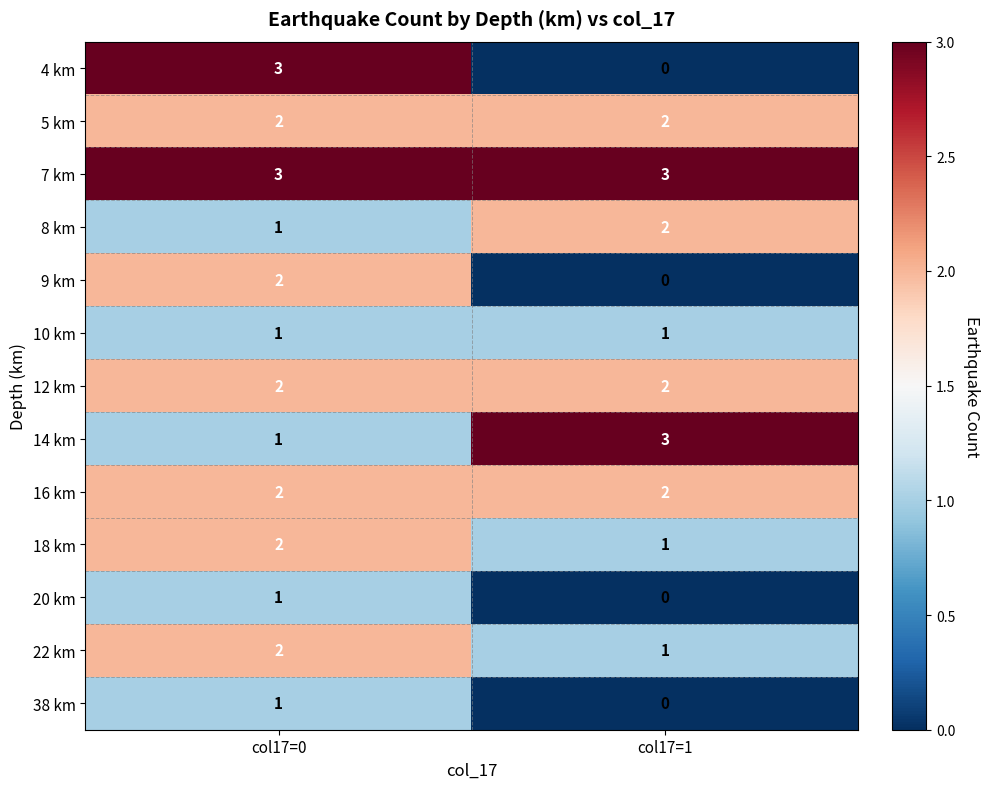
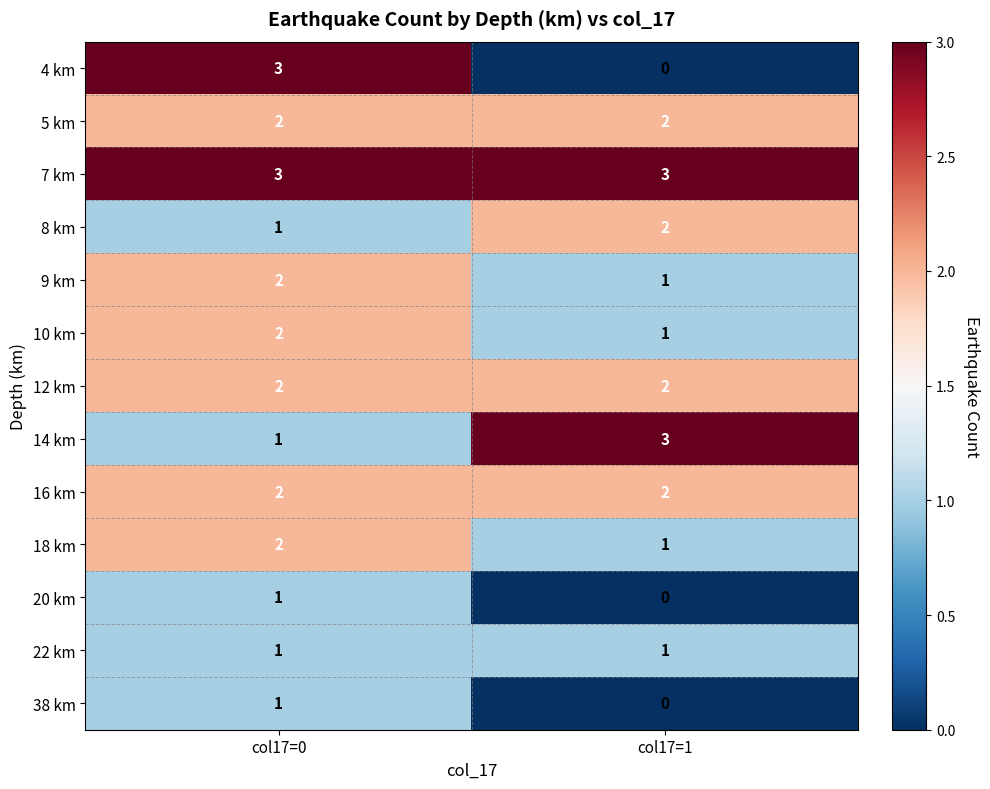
  {
    "4 km": {
      "col17=0": 3,
      "col17=1": 0
    },
    "5 km": {
      "col17=0": 2,
      "col17=1": 2
    },
    "7 km": {
      "col17=0": 3,
      "col17=1": 3
    },
    "8 km": {
      "col17=0": 1,
      "col17=1": 2
    },
    "9 km": {
      "col17=0": 2,
-     "col17=1": 0
+     "col17=1": 1
    },
    "10 km": {
-     "col17=0": 1,
+     "col17=0": 2,
      "col17=1": 1
    },
    "12 km": {
      "col17=0": 2,
      "col17=1": 2
    },
    "14 km": {
      "col17=0": 1,
      "col17=1": 3
    },
    "16 km": {
      "col17=0": 2,
      "col17=1": 2
    },
    "18 km": {
      "col17=0": 2,
      "col17=1": 1
    },
    "20 km": {
      "col17=0": 1,
      "col17=1": 0
    },
    "22 km": {
-     "col17=0": 2,
+     "col17=0": 1,
      "col17=1": 1
    },
    "38 km": {
      "col17=0": 1,
      "col17=1": 0
    }
  }
